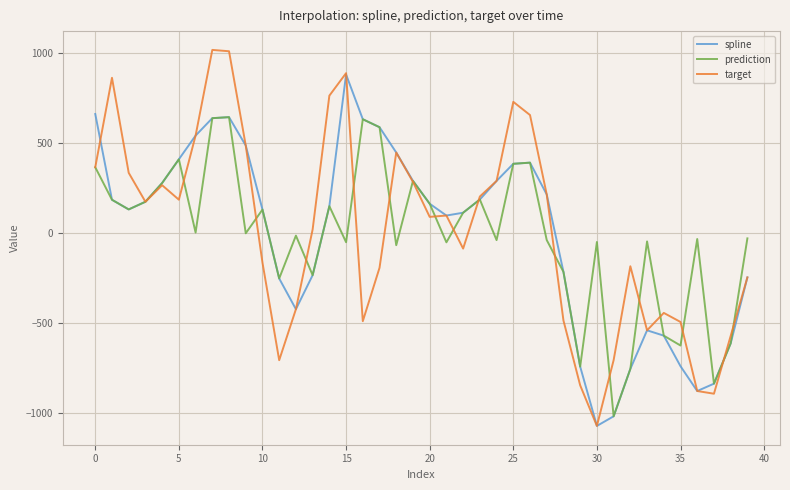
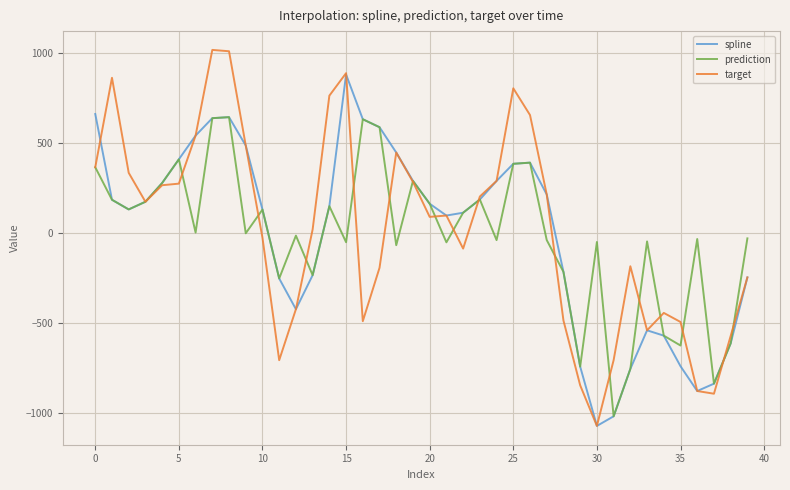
  {
    "spline": {
      "0": 660,
      "35": -740
    },
    "prediction": {
      "15": -50,
      "30": -50,
      "35": -630
    },
    "target": {
-     "5": 180,
-     "10": -170,
+     "5": 270,
+     "10": -30,
      "20": 90,
-     "25": 730,
+     "25": 800,
      "35": -500
    }
  }
